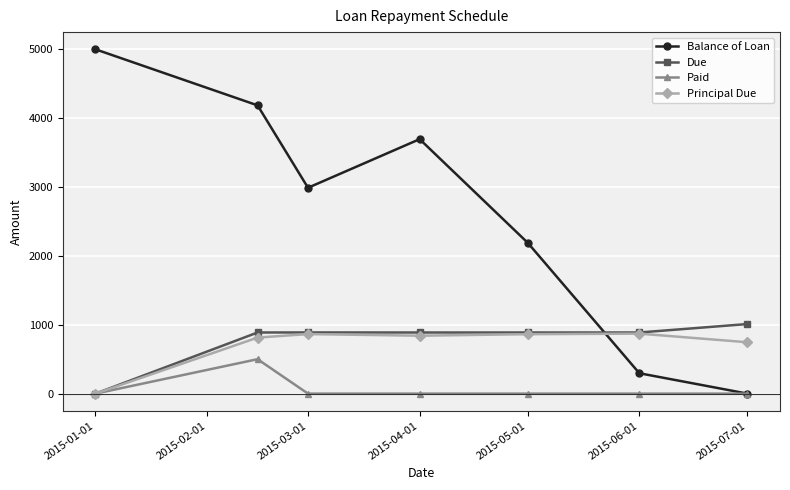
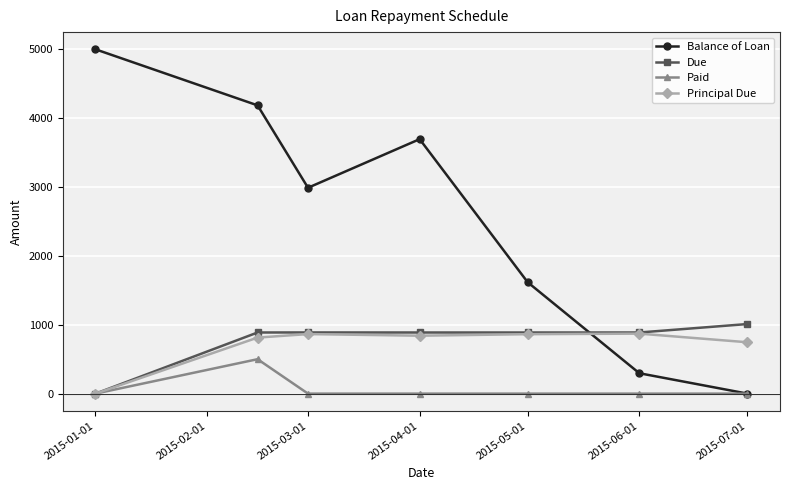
  {
    "Balance of Loan": {
      "2015-01-01": 5000,
      "2015-03-01": 3000,
      "2015-04-01": 3700,
-     "2015-05-01": 2200,
+     "2015-05-01": 1600,
      "2015-06-01": 300
    },
    "Due": {
      "2015-04-01": 900,
      "2015-07-01": 1000
    }
  }
